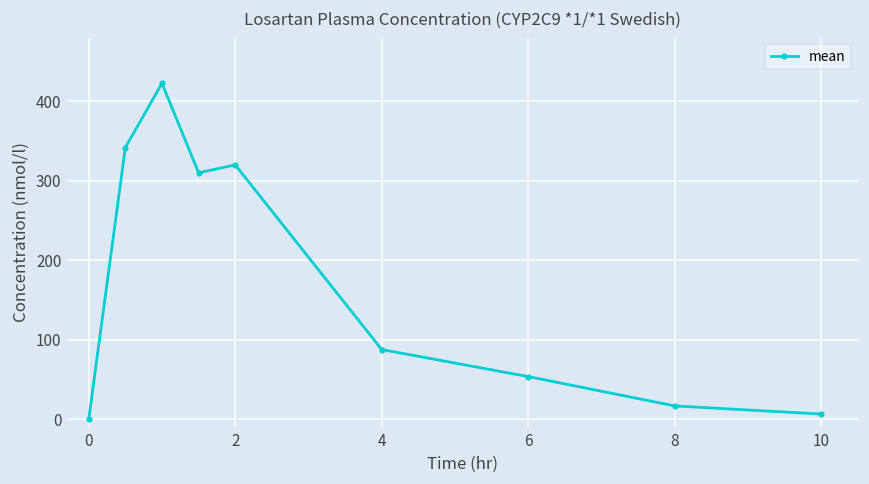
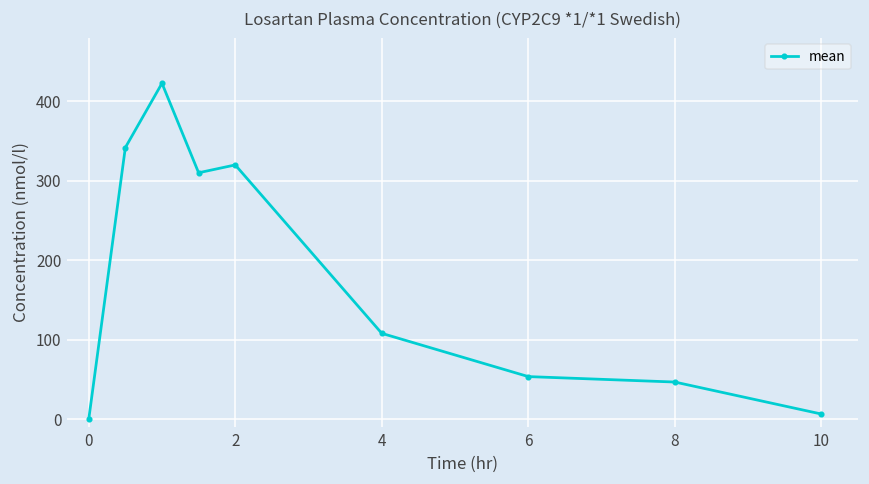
  {
    "0": 0,
    "2": 320,
-   "4": 90,
+   "4": 110,
    "6": 50,
-   "8": 20,
+   "8": 50,
    "10": 10
  }
